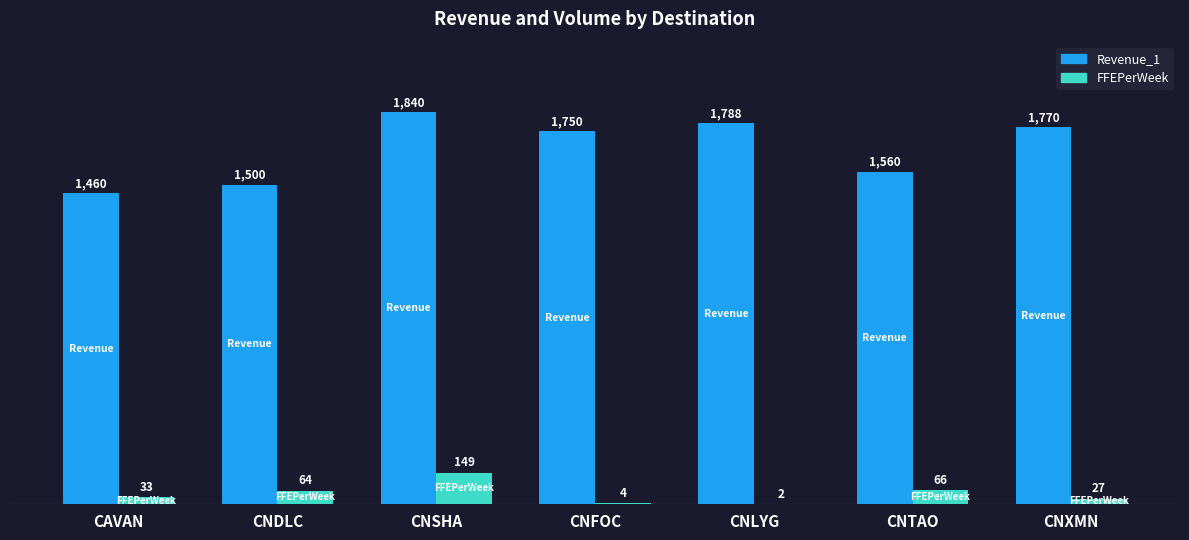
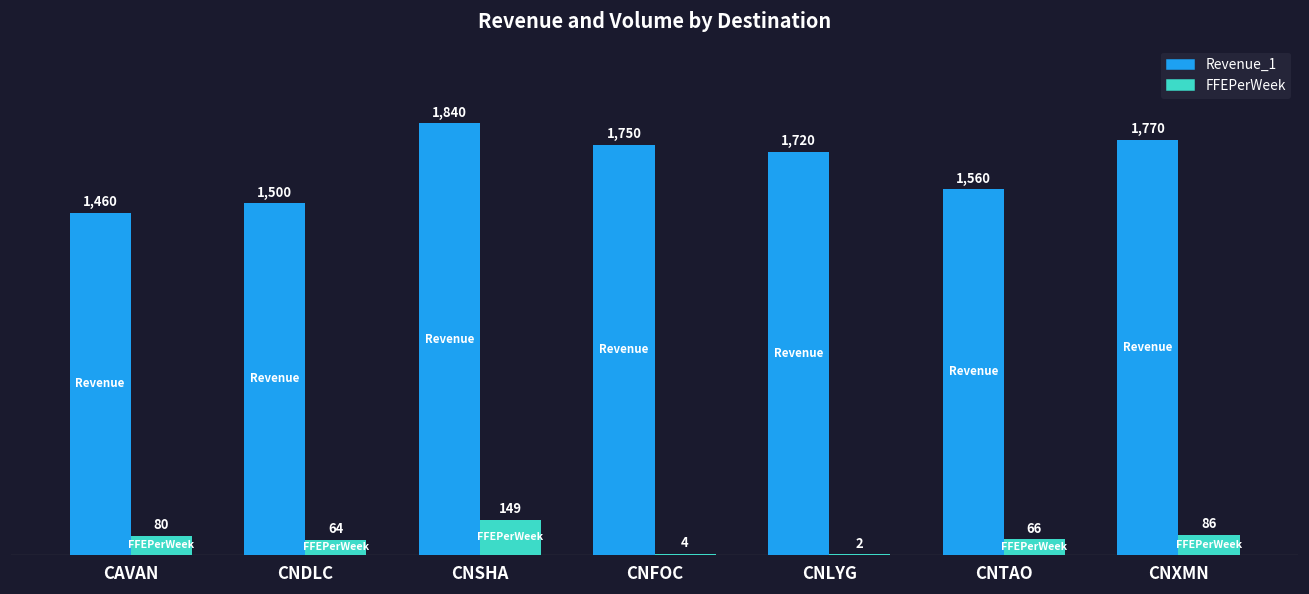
  {
    "Revenue_1": {
      "CAVAN": "1,460",
      "CNDLC": "1,500",
      "CNSHA": "1,840",
      "CNFOC": "1,750",
-     "CNLYG": "1,788",
+     "CNLYG": "1,720",
      "CNTAO": "1,560",
      "CNXMN": "1,770"
    },
    "FFEPerWeek": {
-     "CAVAN": "33",
+     "CAVAN": "80",
      "CNDLC": "64",
      "CNSHA": "149",
      "CNFOC": "4",
      "CNLYG": "2",
      "CNTAO": "66",
-     "CNXMN": "27"
+     "CNXMN": "86"
    }
  }
